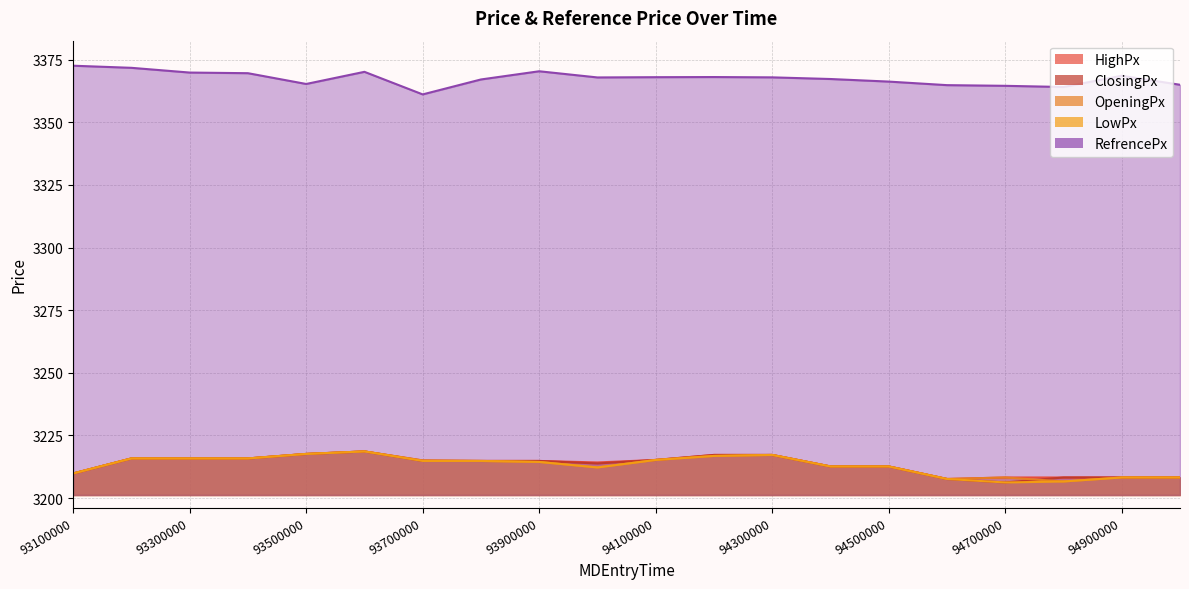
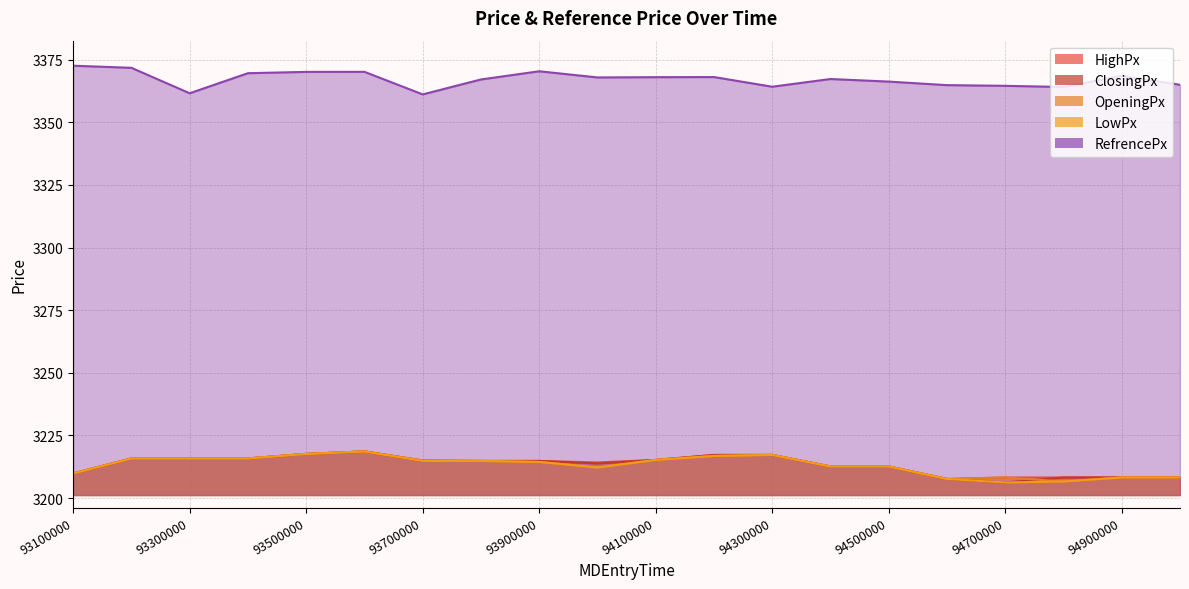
  {
    "RefrencePx": {
      "93100000": 3373,
-     "93300000": 3370,
-     "93500000": 3365,
+     "93300000": 3362,
+     "93500000": 3370,
      "93700000": 3361,
      "93900000": 3370,
      "94100000": 3368,
-     "94300000": 3368,
+     "94300000": 3364,
      "94500000": 3366,
      "94700000": 3365
    }
  }
